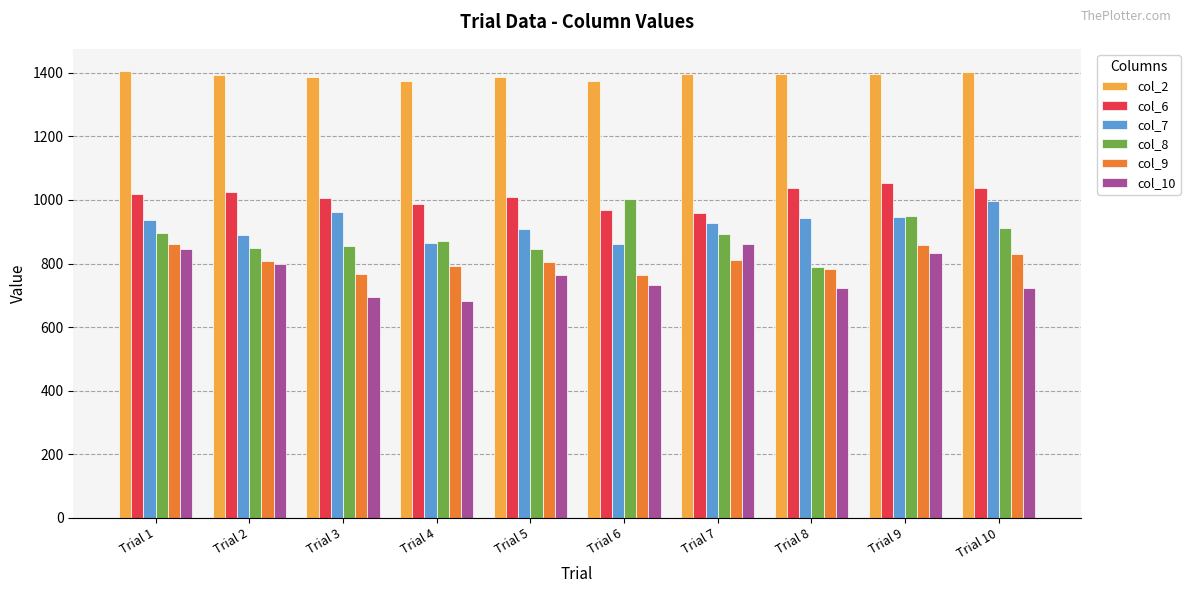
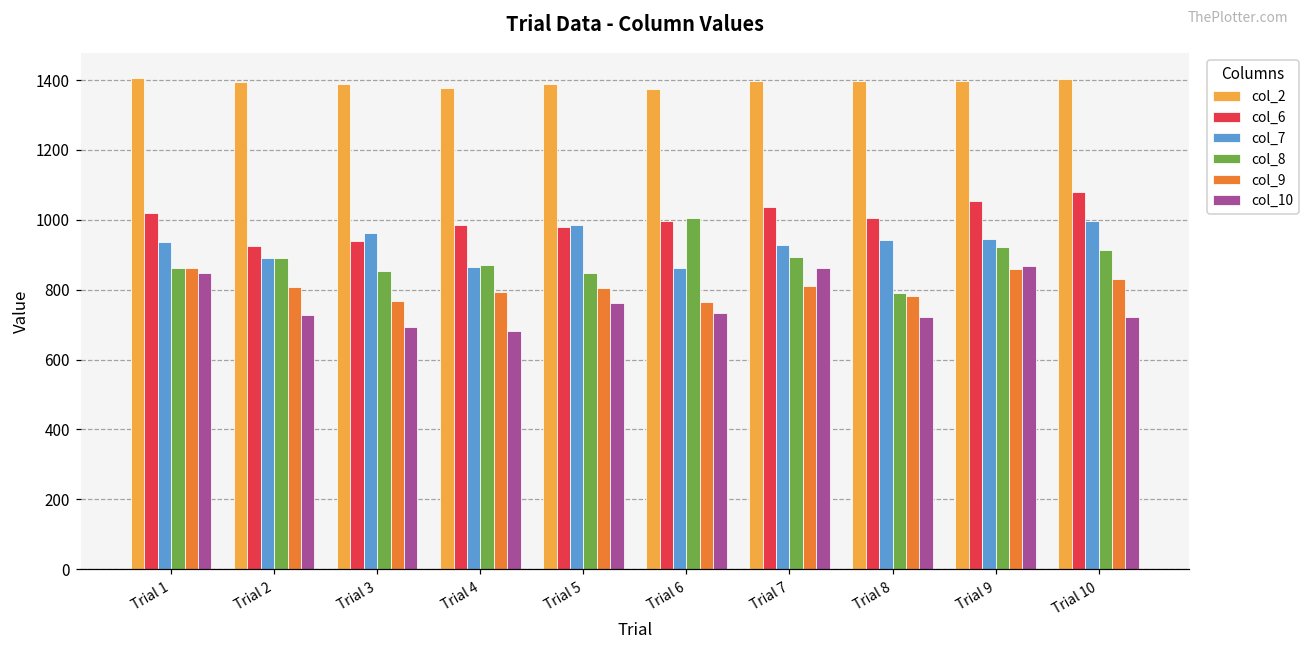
  {
    "col_6": {
      "Trial 1": 1020,
-     "Trial 2": 1030,
-     "Trial 3": 1010,
+     "Trial 2": 930,
+     "Trial 3": 940,
      "Trial 4": 990,
-     "Trial 5": 1010,
-     "Trial 6": 970,
-     "Trial 7": 960,
-     "Trial 8": 1040,
+     "Trial 5": 980,
+     "Trial 6": 1000,
+     "Trial 7": 1040,
+     "Trial 8": 1000,
      "Trial 9": 1050,
-     "Trial 10": 1040
+     "Trial 10": 1080
    },
    "col_7": {
      "Trial 1": 940,
      "Trial 2": 890,
      "Trial 3": 960,
      "Trial 4": 860,
-     "Trial 5": 910,
+     "Trial 5": 980,
      "Trial 6": 860,
      "Trial 7": 930,
      "Trial 8": 940,
      "Trial 9": 950,
      "Trial 10": 1000
    },
    "col_8": {
-     "Trial 1": 900,
-     "Trial 2": 850,
+     "Trial 1": 860,
+     "Trial 2": 890,
      "Trial 3": 850,
      "Trial 4": 870,
      "Trial 5": 850,
      "Trial 6": 1000,
      "Trial 7": 890,
      "Trial 8": 790,
-     "Trial 9": 950,
+     "Trial 9": 920,
      "Trial 10": 910
    },
    "col_10": {
      "Trial 1": 850,
-     "Trial 2": 800,
+     "Trial 2": 730,
      "Trial 3": 690,
      "Trial 4": 680,
      "Trial 5": 760,
      "Trial 6": 730,
      "Trial 7": 860,
      "Trial 8": 720,
-     "Trial 9": 830,
+     "Trial 9": 870,
      "Trial 10": 720
    }
  }
